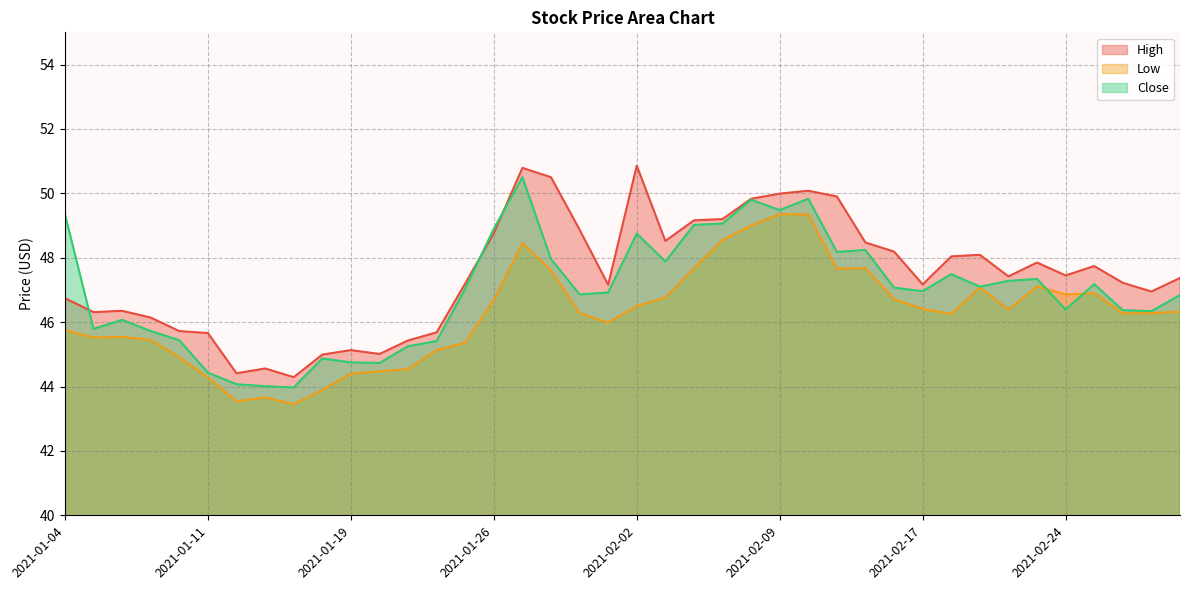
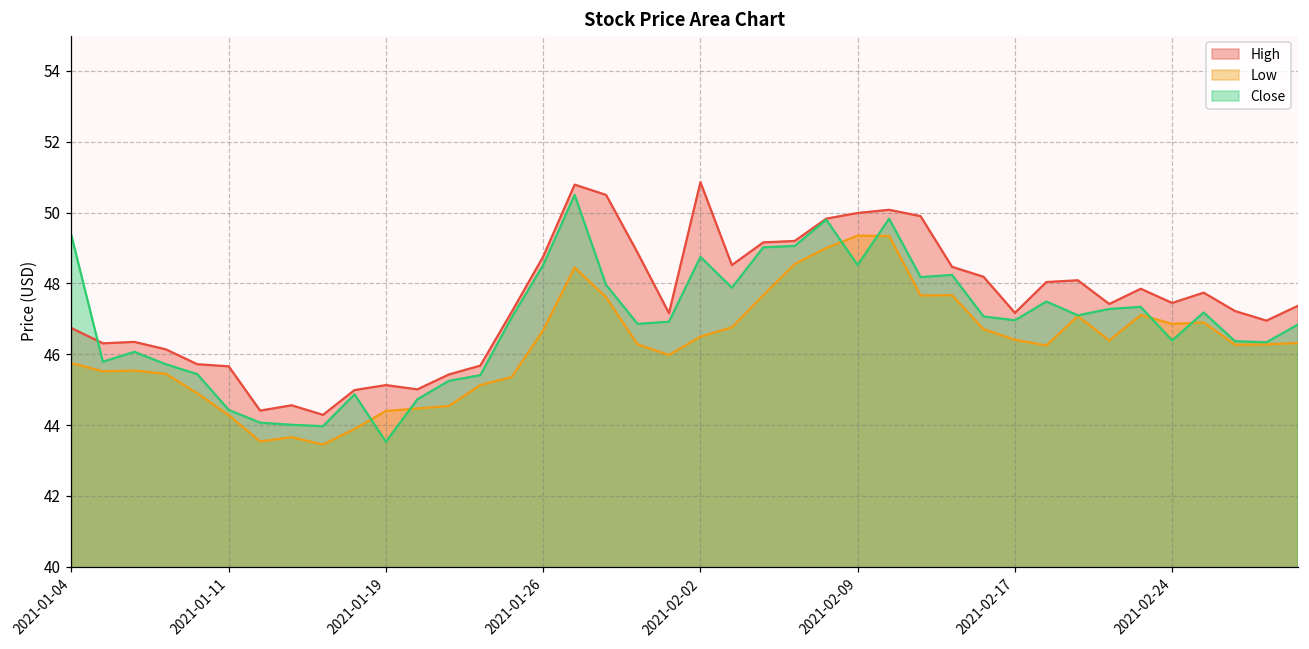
  {
    "Close": {
      "2021-01-04": 49.4,
      "2021-01-11": 44.4,
-     "2021-01-19": 44.8,
-     "2021-01-26": 48.9,
+     "2021-01-19": 43.5,
+     "2021-01-26": 48.5,
      "2021-02-02": 48.8,
-     "2021-02-09": 49.5,
+     "2021-02-09": 48.5,
      "2021-02-17": 47.0,
      "2021-02-24": 46.4
    }
  }
